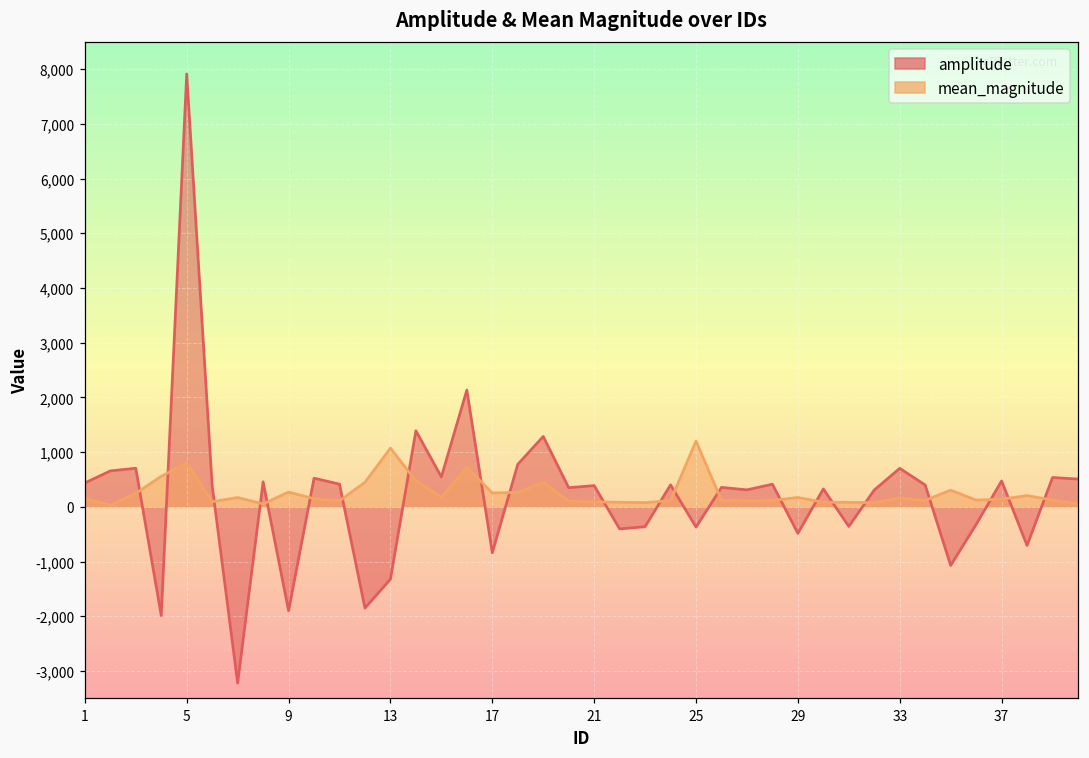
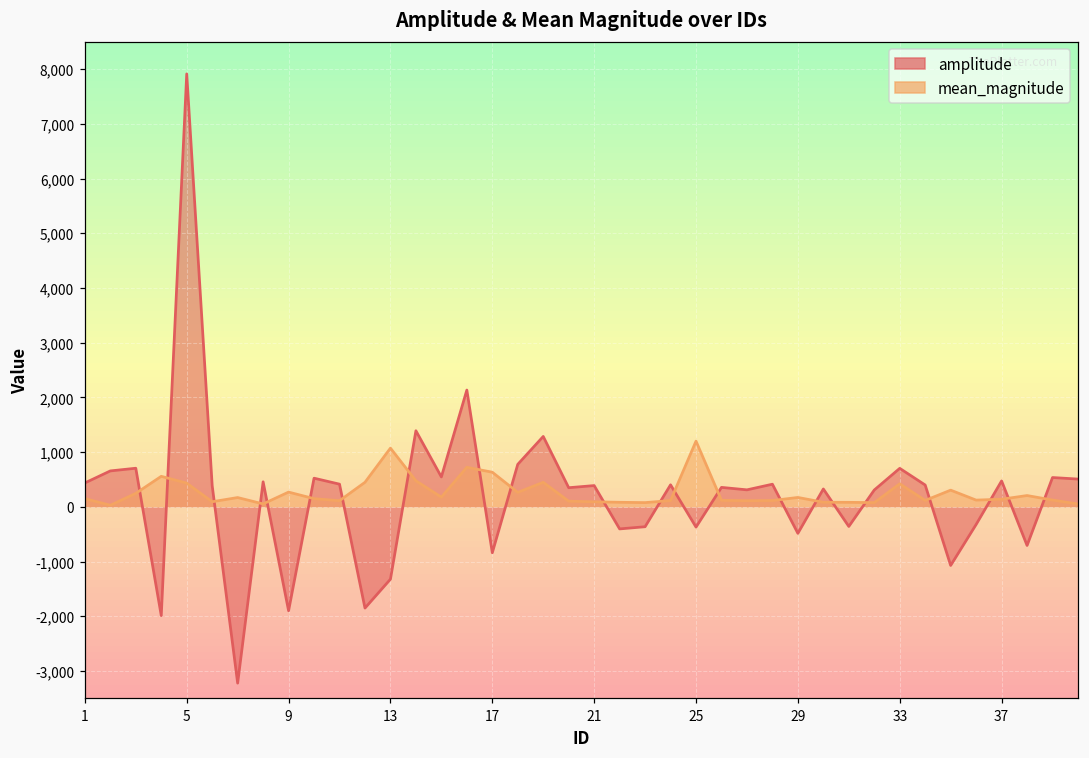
  {
    "mean_magnitude": {
      "1": "100",
-     "5": "800",
+     "5": "400",
      "9": "300",
      "13": "1,100",
-     "17": "300",
+     "17": "600",
      "21": "100",
      "25": "1,200",
      "29": "200",
-     "33": "200",
+     "33": "400",
      "37": "100"
    }
  }
